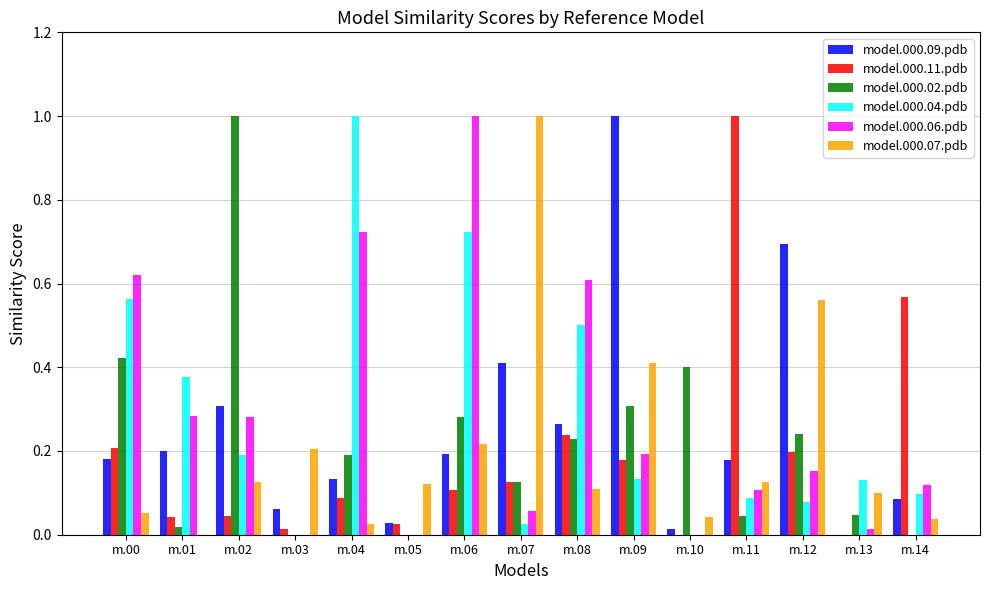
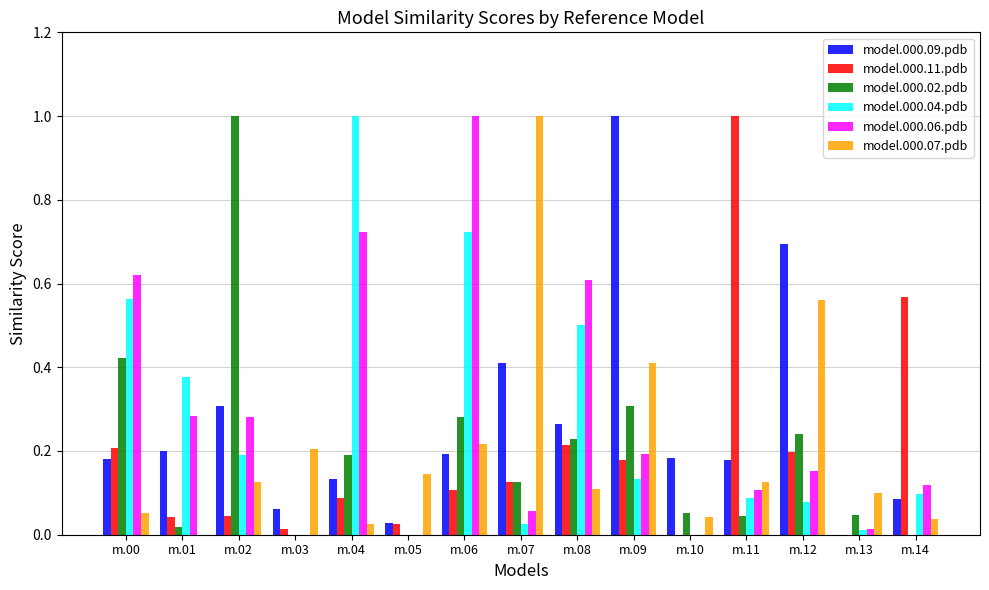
  {
    "model.000.09.pdb": {
      "m.00": 0.18,
      "m.01": 0.20,
      "m.02": 0.31,
      "m.03": 0.06,
      "m.04": 0.13,
      "m.05": 0.03,
      "m.06": 0.19,
      "m.07": 0.41,
      "m.08": 0.27,
      "m.09": 1.00,
-     "m.10": 0.01,
+     "m.10": 0.18,
      "m.11": 0.18,
      "m.12": 0.69,
      "m.13": 0.00,
      "m.14": 0.09
    },
    "model.000.11.pdb": {
      "m.00": 0.21,
      "m.01": 0.04,
      "m.02": 0.05,
      "m.03": 0.01,
      "m.04": 0.09,
      "m.05": 0.03,
      "m.06": 0.11,
      "m.07": 0.13,
-     "m.08": 0.24,
+     "m.08": 0.21,
      "m.09": 0.18,
      "m.10": 0.00,
      "m.11": 1.00,
      "m.12": 0.20,
      "m.13": 0.00,
      "m.14": 0.57
    },
    "model.000.02.pdb": {
      "m.00": 0.42,
      "m.01": 0.02,
      "m.02": 1.00,
      "m.03": 0.00,
      "m.04": 0.19,
      "m.05": 0.00,
      "m.06": 0.28,
      "m.07": 0.13,
      "m.08": 0.23,
      "m.09": 0.31,
-     "m.10": 0.40,
+     "m.10": 0.05,
      "m.11": 0.05,
      "m.12": 0.24,
      "m.13": 0.05,
      "m.14": 0.00
    },
    "model.000.04.pdb": {
      "m.00": 0.56,
      "m.01": 0.38,
      "m.02": 0.19,
      "m.03": 0.00,
      "m.04": 1.00,
      "m.05": 0.00,
      "m.06": 0.72,
      "m.07": 0.03,
      "m.08": 0.50,
      "m.09": 0.13,
      "m.10": 0.00,
      "m.11": 0.09,
      "m.12": 0.08,
-     "m.13": 0.13,
+     "m.13": 0.01,
      "m.14": 0.10
    },
    "model.000.06.pdb": {
      "m.00": 0.62,
      "m.01": 0.28,
      "m.02": 0.28,
      "m.03": 0.00,
      "m.04": 0.72,
      "m.05": 0.00,
      "m.06": 1.00,
      "m.07": 0.06,
      "m.08": 0.61,
      "m.09": 0.19,
      "m.10": 0.00,
      "m.11": 0.11,
      "m.12": 0.15,
      "m.13": 0.01,
      "m.14": 0.12
    },
    "model.000.07.pdb": {
      "m.00": 0.05,
      "m.01": 0.00,
      "m.02": 0.13,
      "m.03": 0.20,
      "m.04": 0.03,
-     "m.05": 0.12,
+     "m.05": 0.15,
      "m.06": 0.22,
      "m.07": 1.00,
      "m.08": 0.11,
      "m.09": 0.41,
      "m.10": 0.04,
      "m.11": 0.13,
      "m.12": 0.56,
      "m.13": 0.10,
      "m.14": 0.04
    }
  }
